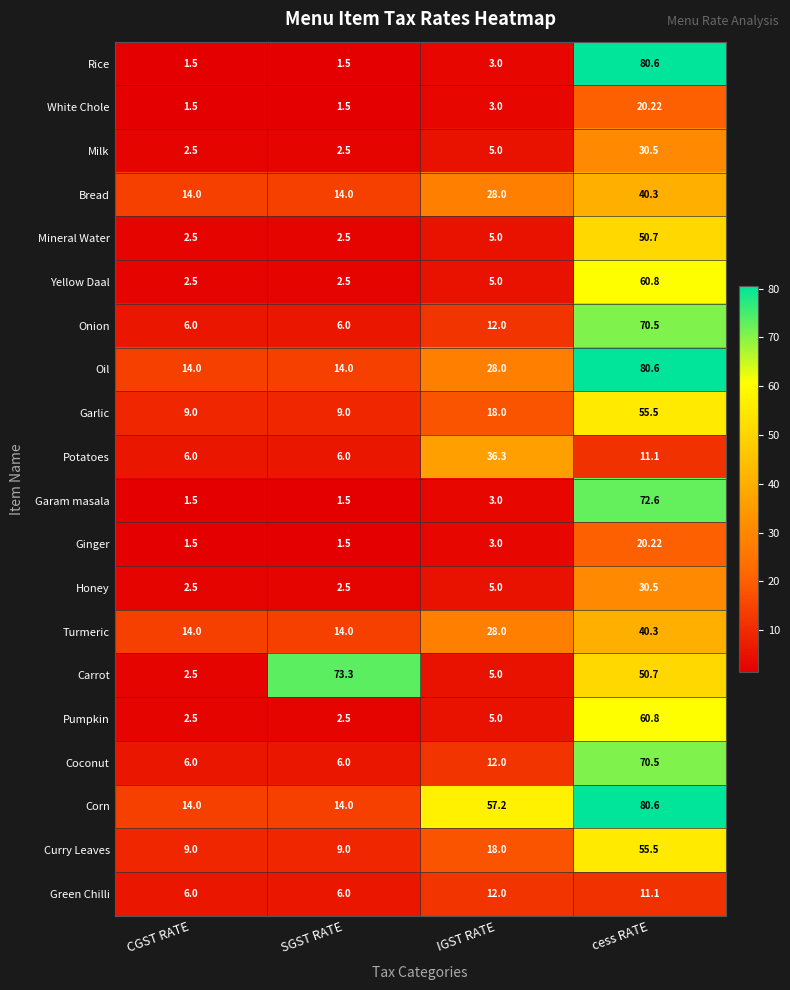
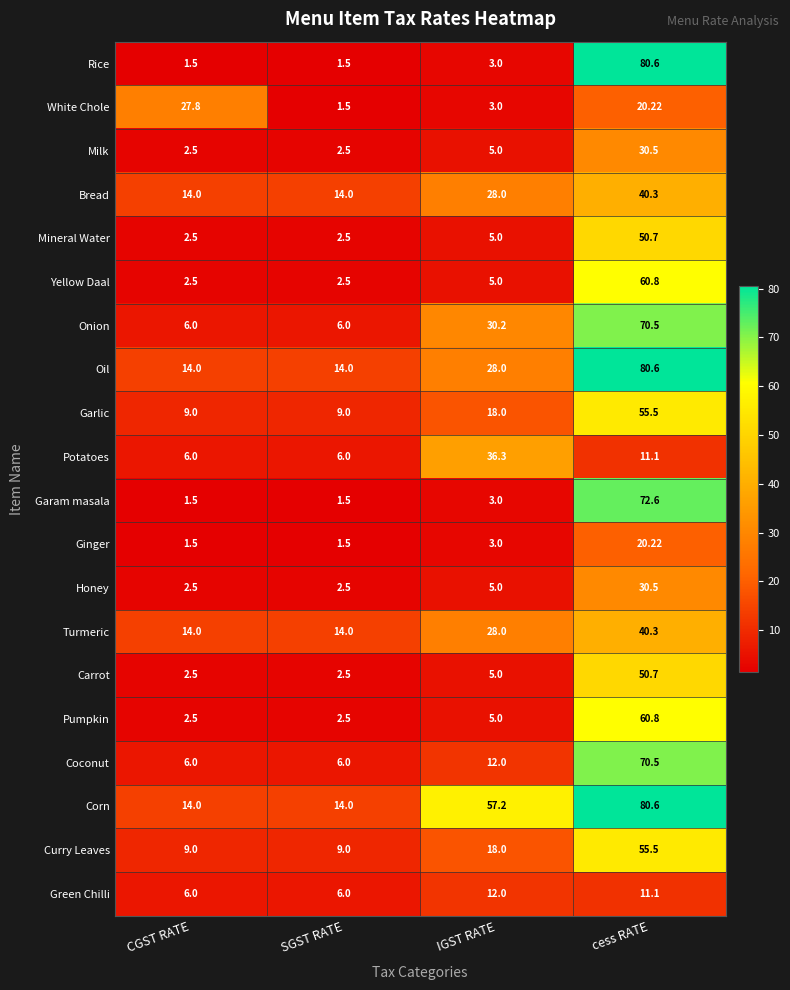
  {
    "Rice": {
      "CGST RATE": 1.5,
      "SGST RATE": 1.5,
      "IGST RATE": 3.0,
      "cess RATE": 80.6
    },
    "White Chole": {
-     "CGST RATE": 1.5,
+     "CGST RATE": 27.8,
      "SGST RATE": 1.5,
      "IGST RATE": 3.0,
      "cess RATE": 20.22
    },
    "Milk": {
      "CGST RATE": 2.5,
      "SGST RATE": 2.5,
      "IGST RATE": 5.0,
      "cess RATE": 30.5
    },
    "Bread": {
      "CGST RATE": 14.0,
      "SGST RATE": 14.0,
      "IGST RATE": 28.0,
      "cess RATE": 40.3
    },
    "Mineral Water": {
      "CGST RATE": 2.5,
      "SGST RATE": 2.5,
      "IGST RATE": 5.0,
      "cess RATE": 50.7
    },
    "Yellow Daal": {
      "CGST RATE": 2.5,
      "SGST RATE": 2.5,
      "IGST RATE": 5.0,
      "cess RATE": 60.8
    },
    "Onion": {
      "CGST RATE": 6.0,
      "SGST RATE": 6.0,
-     "IGST RATE": 12.0,
+     "IGST RATE": 30.2,
      "cess RATE": 70.5
    },
    "Oil": {
      "CGST RATE": 14.0,
      "SGST RATE": 14.0,
      "IGST RATE": 28.0,
      "cess RATE": 80.6
    },
    "Garlic": {
      "CGST RATE": 9.0,
      "SGST RATE": 9.0,
      "IGST RATE": 18.0,
      "cess RATE": 55.5
    },
    "Potatoes": {
      "CGST RATE": 6.0,
      "SGST RATE": 6.0,
      "IGST RATE": 36.3,
      "cess RATE": 11.1
    },
    "Garam masala": {
      "CGST RATE": 1.5,
      "SGST RATE": 1.5,
      "IGST RATE": 3.0,
      "cess RATE": 72.6
    },
    "Ginger": {
      "CGST RATE": 1.5,
      "SGST RATE": 1.5,
      "IGST RATE": 3.0,
      "cess RATE": 20.22
    },
    "Honey": {
      "CGST RATE": 2.5,
      "SGST RATE": 2.5,
      "IGST RATE": 5.0,
      "cess RATE": 30.5
    },
    "Turmeric": {
      "CGST RATE": 14.0,
      "SGST RATE": 14.0,
      "IGST RATE": 28.0,
      "cess RATE": 40.3
    },
    "Carrot": {
      "CGST RATE": 2.5,
-     "SGST RATE": 73.3,
+     "SGST RATE": 2.5,
      "IGST RATE": 5.0,
      "cess RATE": 50.7
    },
    "Pumpkin": {
      "CGST RATE": 2.5,
      "SGST RATE": 2.5,
      "IGST RATE": 5.0,
      "cess RATE": 60.8
    },
    "Coconut": {
      "CGST RATE": 6.0,
      "SGST RATE": 6.0,
      "IGST RATE": 12.0,
      "cess RATE": 70.5
    },
    "Corn": {
      "CGST RATE": 14.0,
      "SGST RATE": 14.0,
      "IGST RATE": 57.2,
      "cess RATE": 80.6
    },
    "Curry Leaves": {
      "CGST RATE": 9.0,
      "SGST RATE": 9.0,
      "IGST RATE": 18.0,
      "cess RATE": 55.5
    },
    "Green Chilli": {
      "CGST RATE": 6.0,
      "SGST RATE": 6.0,
      "IGST RATE": 12.0,
      "cess RATE": 11.1
    }
  }
